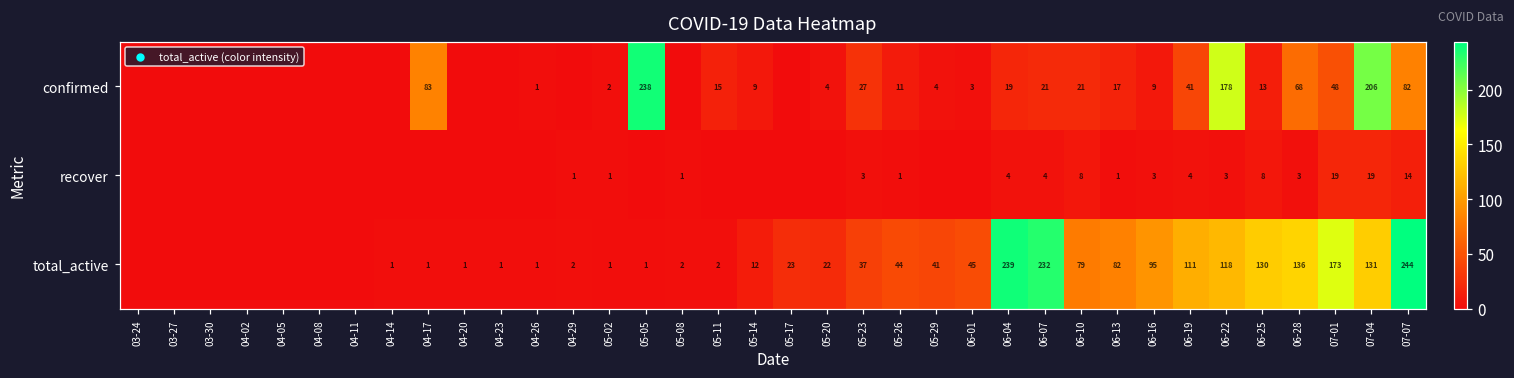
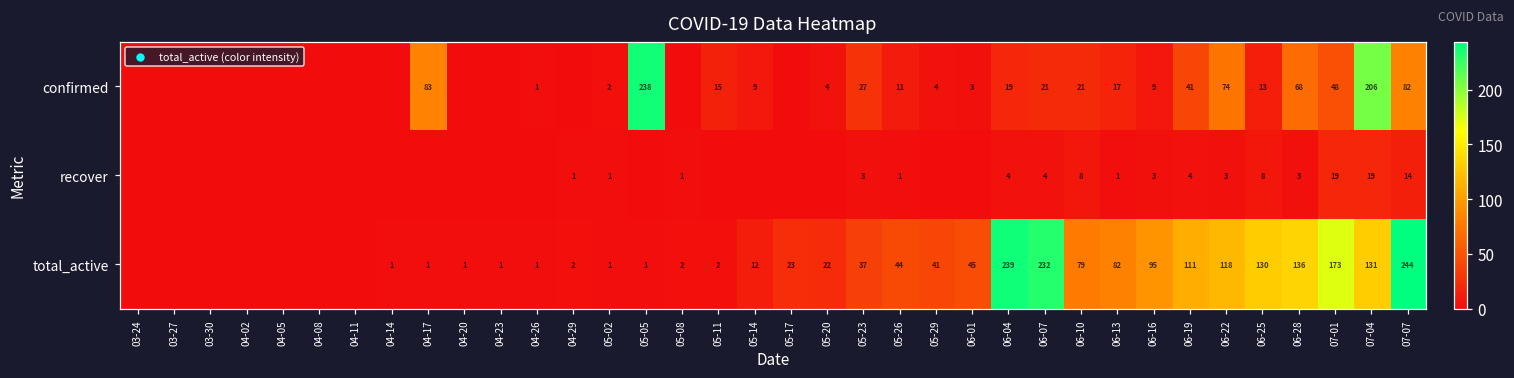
  {
    "confirmed": {
      "04-17": 83,
      "04-26": 1,
      "05-02": 2,
      "05-05": 238,
      "05-11": 15,
      "05-14": 9,
      "05-20": 4,
      "05-23": 27,
      "05-26": 11,
      "05-29": 4,
      "06-01": 3,
      "06-04": 19,
      "06-07": 21,
      "06-10": 21,
      "06-13": 17,
      "06-16": 9,
      "06-19": 41,
-     "06-22": 178,
+     "06-22": 74,
      "06-25": 13,
      "06-28": 68,
      "07-01": 48,
      "07-04": 206,
      "07-07": 82
    },
    "recover": {
      "04-29": 1,
      "05-02": 1,
      "05-08": 1,
      "05-23": 3,
      "05-26": 1,
      "06-04": 4,
      "06-07": 4,
      "06-10": 8,
      "06-13": 1,
      "06-16": 3,
      "06-19": 4,
      "06-22": 3,
      "06-25": 8,
      "06-28": 3,
      "07-01": 19,
      "07-04": 19,
      "07-07": 14
    },
    "total_active": {
      "04-14": 1,
      "04-17": 1,
      "04-20": 1,
      "04-23": 1,
      "04-26": 1,
      "04-29": 2,
      "05-02": 1,
      "05-05": 1,
      "05-08": 2,
      "05-11": 2,
      "05-14": 12,
      "05-17": 23,
      "05-20": 22,
      "05-23": 37,
      "05-26": 44,
      "05-29": 41,
      "06-01": 45,
      "06-04": 239,
      "06-07": 232,
      "06-10": 79,
      "06-13": 82,
      "06-16": 95,
      "06-19": 111,
      "06-22": 118,
      "06-25": 130,
      "06-28": 136,
      "07-01": 173,
      "07-04": 131,
      "07-07": 244
    }
  }
